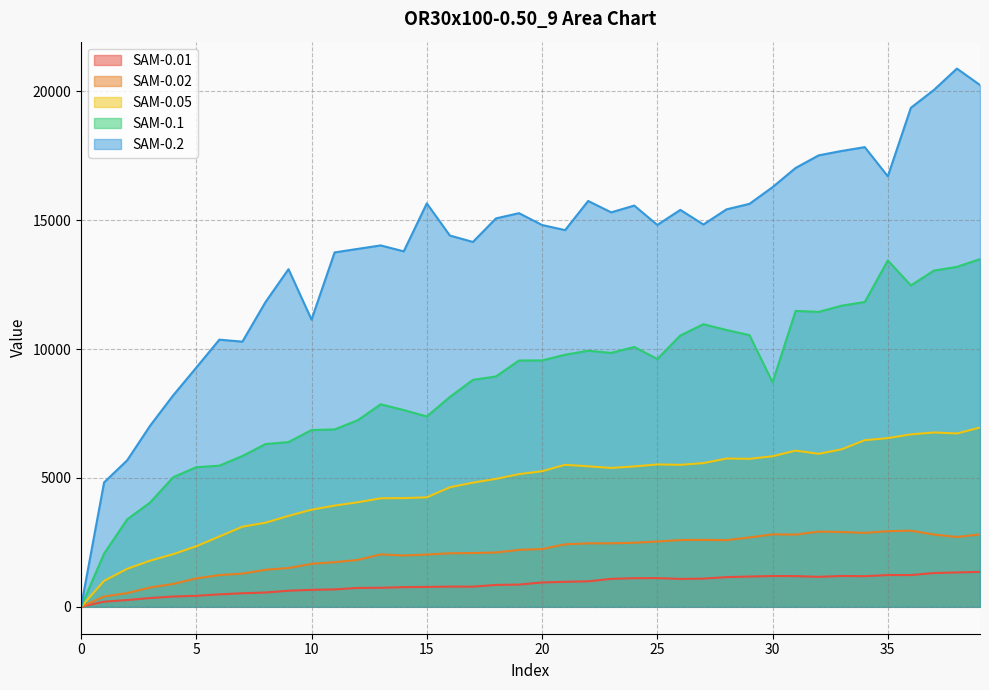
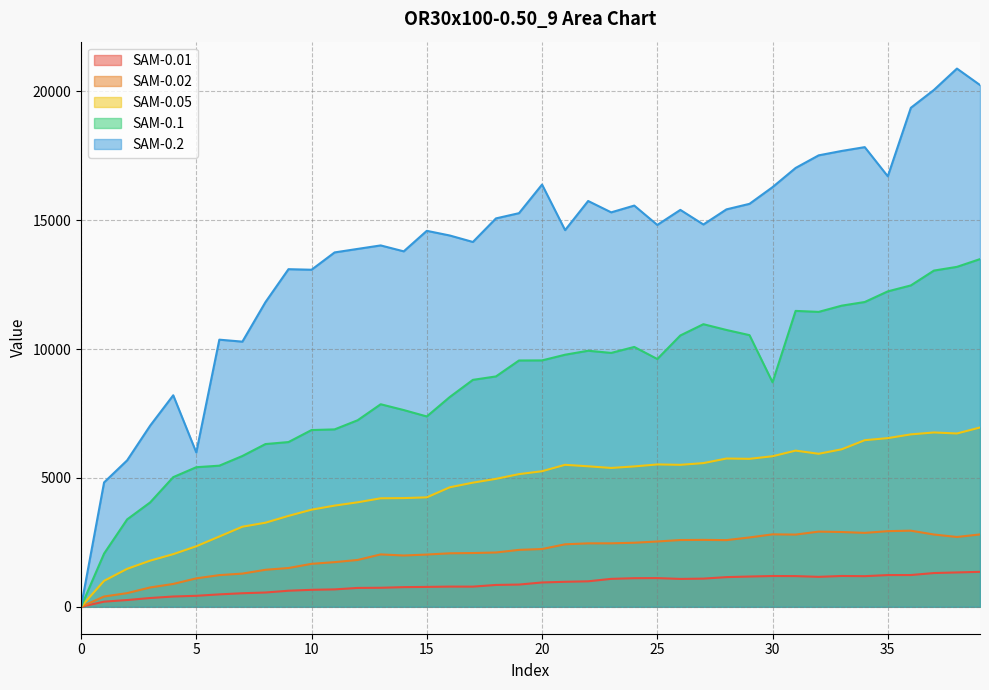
  {
    "SAM-0.1": {
      "5": 5400,
      "10": 6900,
      "15": 7400,
      "20": 9600,
      "25": 9600,
      "30": 8700,
-     "35": 13400
+     "35": 12200
    },
    "SAM-0.2": {
-     "5": 9300,
-     "10": 11100,
-     "15": 15700,
-     "20": 14800,
+     "5": 6000,
+     "10": 13100,
+     "15": 14600,
+     "20": 16400,
      "25": 14800,
      "30": 16300,
      "35": 16700
    }
  }
